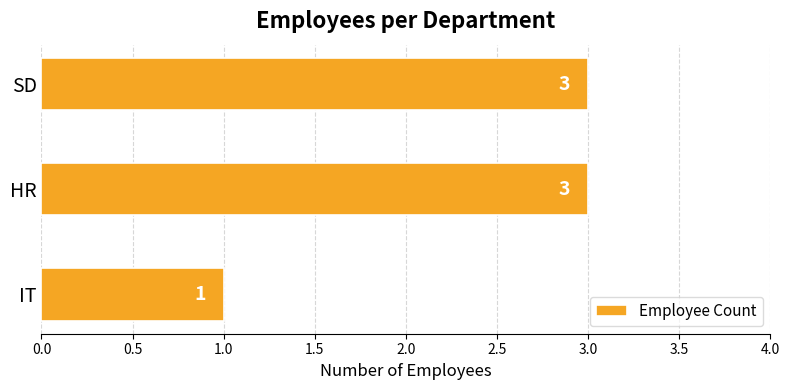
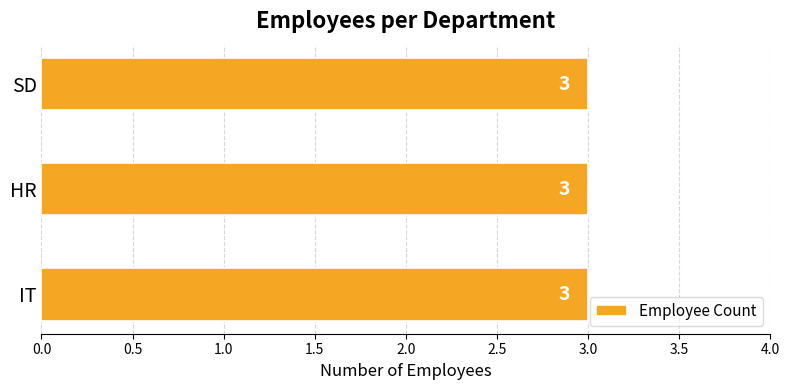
  {
    "SD": 3,
    "HR": 3,
-   "IT": 1
+   "IT": 3
  }
